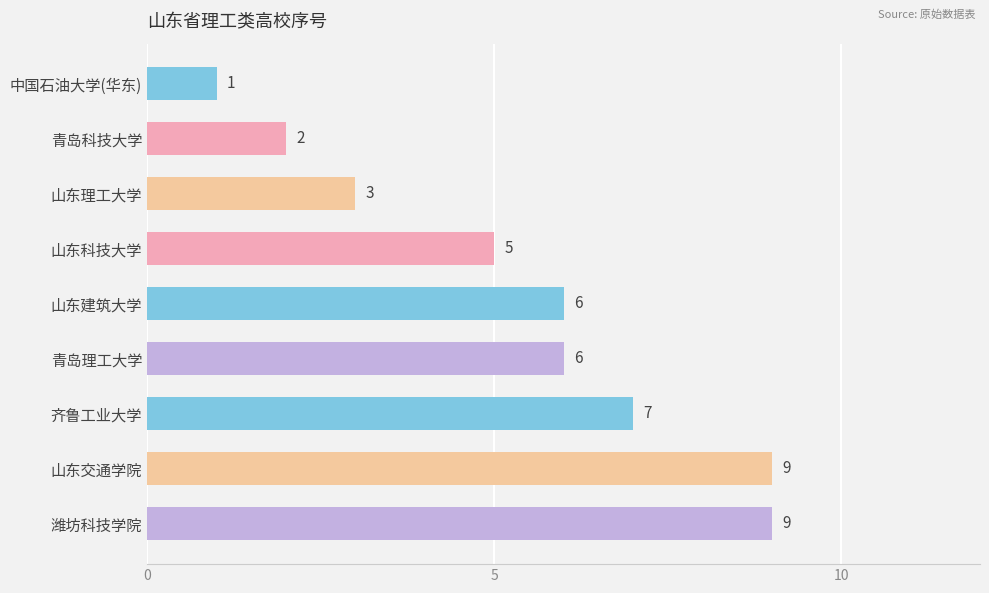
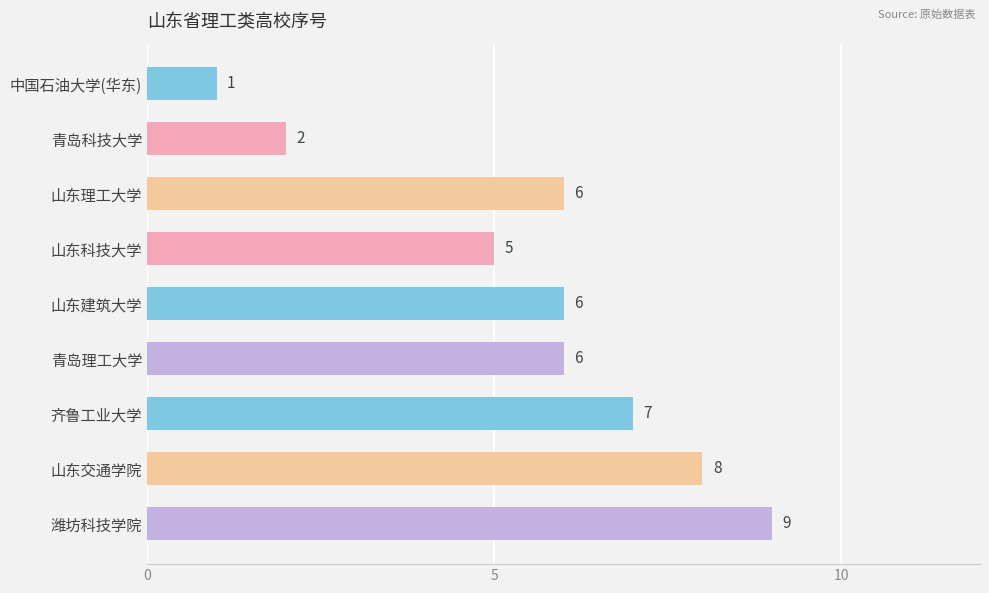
  {
    "中国石油大学(华东)": 1,
    "青岛科技大学": 2,
-   "山东理工大学": 3,
+   "山东理工大学": 6,
    "山东科技大学": 5,
    "山东建筑大学": 6,
    "青岛理工大学": 6,
    "齐鲁工业大学": 7,
-   "山东交通学院": 9,
+   "山东交通学院": 8,
    "潍坊科技学院": 9
  }
